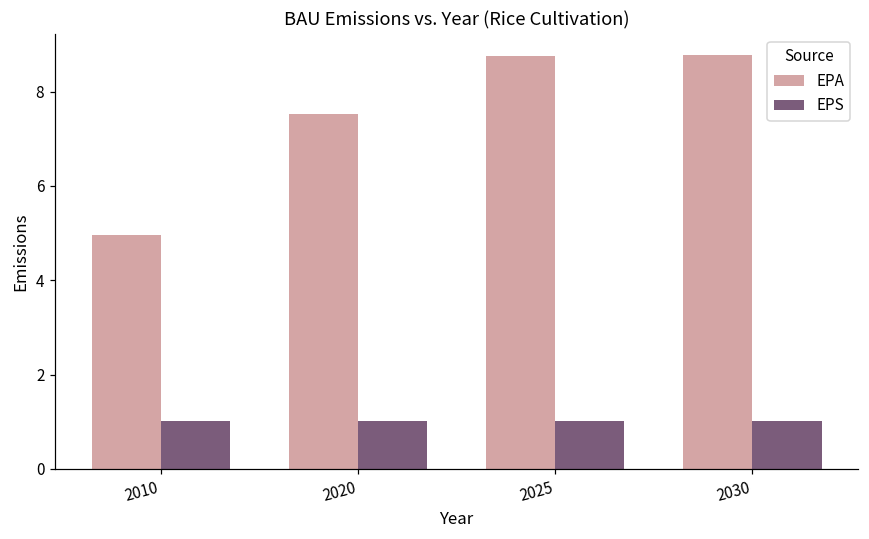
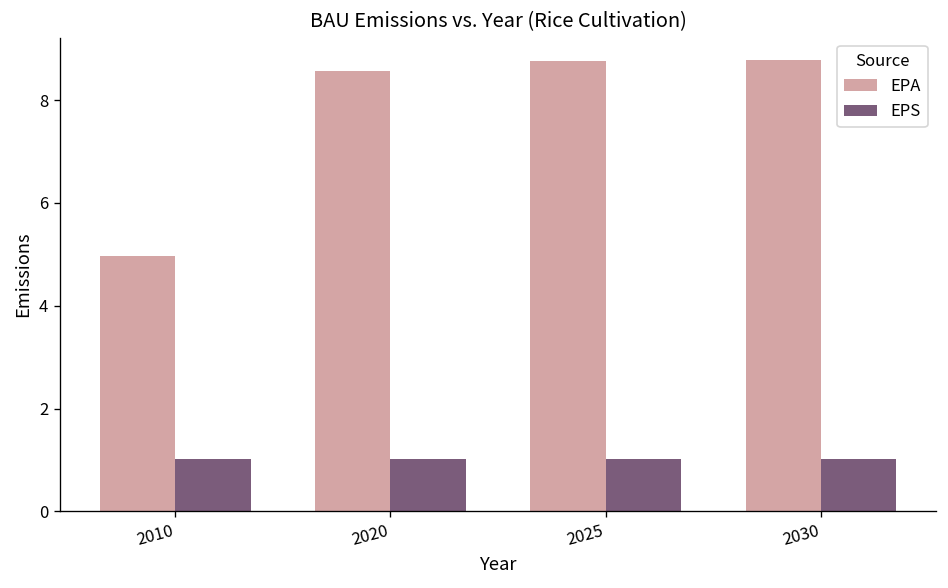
  {
    "EPA": {
      "2010": 5.0,
-     "2020": 7.5,
+     "2020": 8.6,
      "2025": 8.8,
      "2030": 8.8
    },
    "EPS": {
      "2010": 1.0,
      "2020": 1.0,
      "2025": 1.0,
      "2030": 1.0
    }
  }
